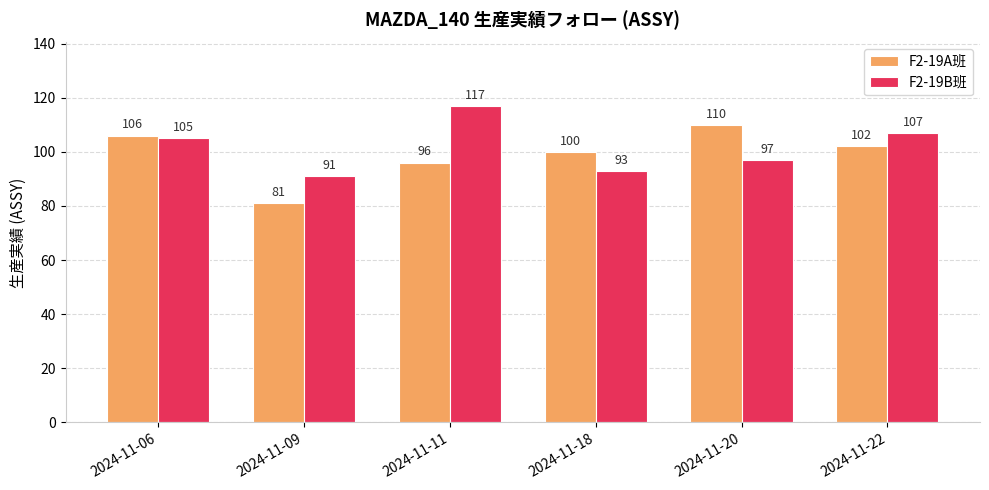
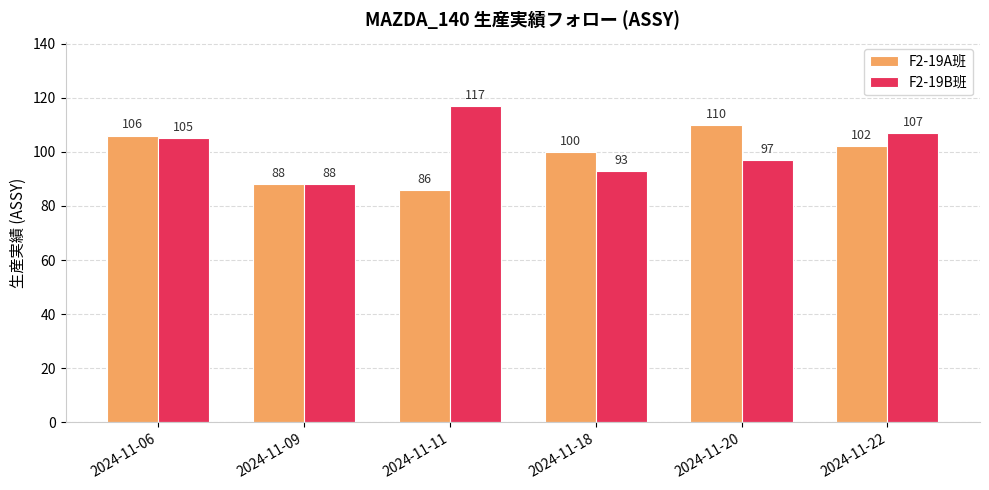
  {
    "F2-19A班": {
      "2024-11-06": 106,
-     "2024-11-09": 81,
-     "2024-11-11": 96,
+     "2024-11-09": 88,
+     "2024-11-11": 86,
      "2024-11-18": 100,
      "2024-11-20": 110,
      "2024-11-22": 102
    },
    "F2-19B班": {
      "2024-11-06": 105,
-     "2024-11-09": 91,
+     "2024-11-09": 88,
      "2024-11-11": 117,
      "2024-11-18": 93,
      "2024-11-20": 97,
      "2024-11-22": 107
    }
  }
